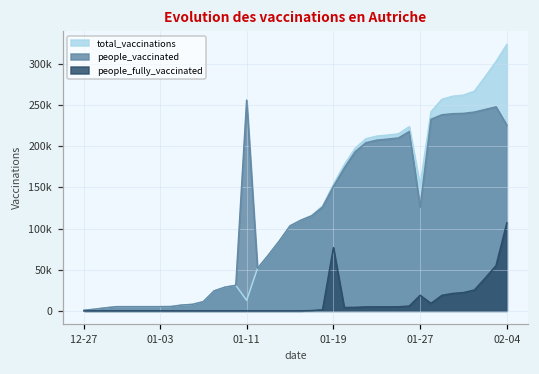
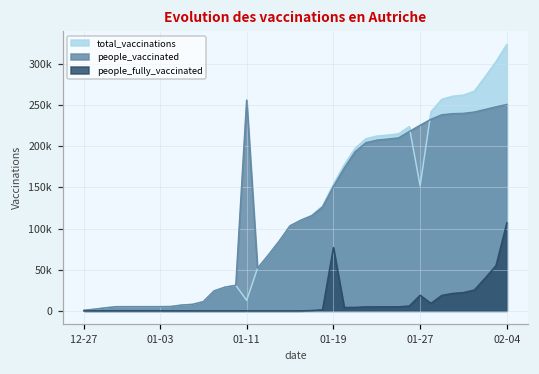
  {
    "total_vaccinations": {
      "01-11": 10000,
      "01-27": 150000,
      "02-04": 320000
    },
    "people_vaccinated": {
      "01-11": 260000,
-     "01-27": 130000,
-     "02-04": 230000
+     "01-27": 230000,
+     "02-04": 250000
    },
    "people_fully_vaccinated": {
      "01-03": 0,
      "01-11": 0,
      "01-19": 80000,
      "01-27": 20000,
      "02-04": 110000
    }
  }
